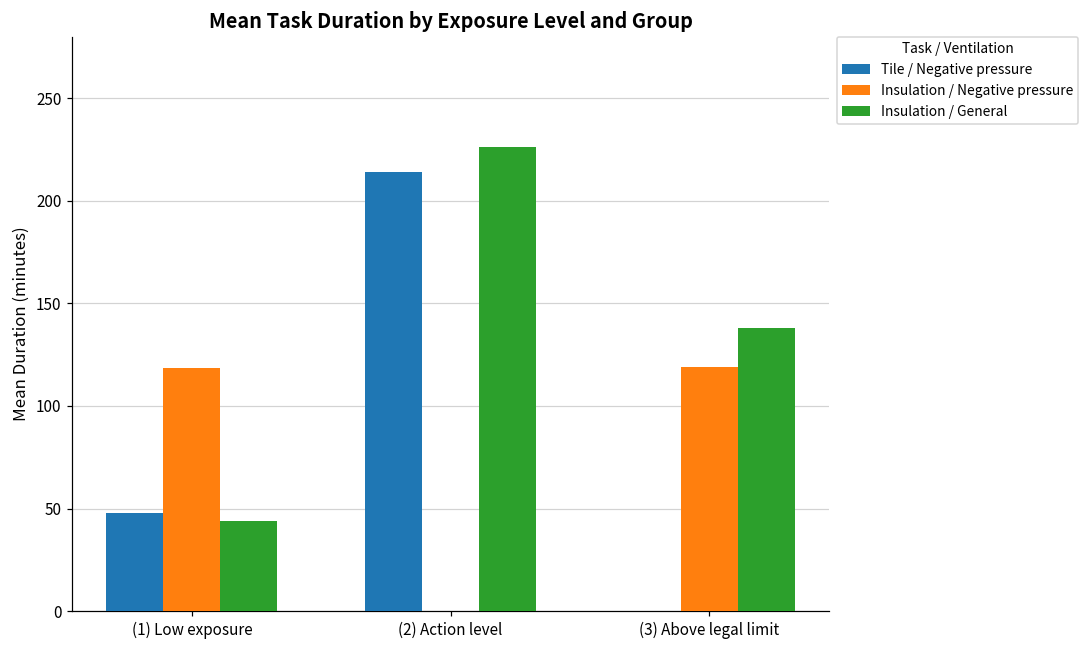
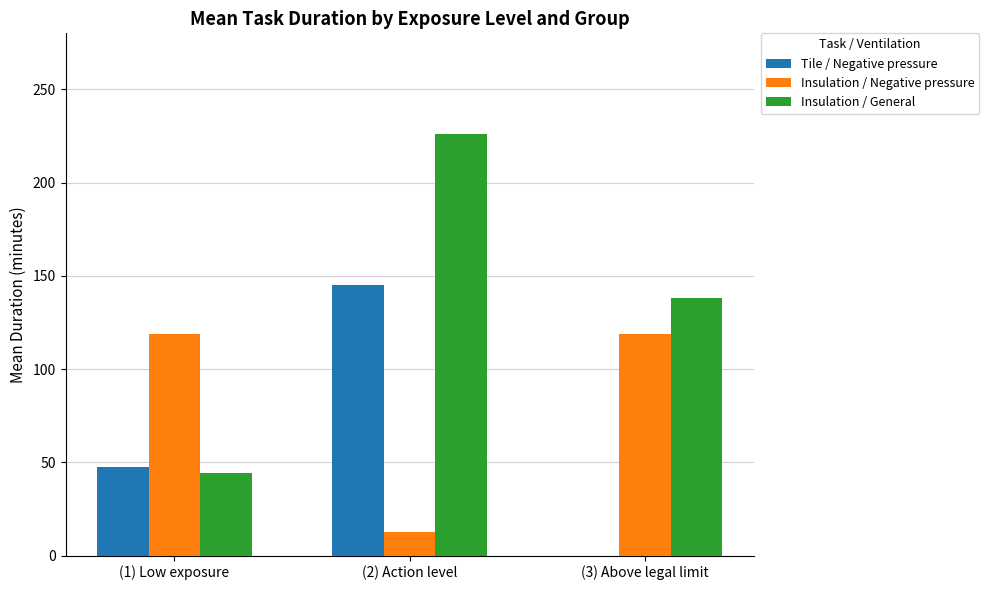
  {
    "Tile / Negative pressure": {
      "(1) Low exposure": 48,
-     "(2) Action level": 214,
+     "(2) Action level": 145,
      "(3) Above legal limit": 0
    },
    "Insulation / Negative pressure": {
      "(1) Low exposure": 119,
-     "(2) Action level": 0,
+     "(2) Action level": 13,
      "(3) Above legal limit": 119
    },
    "Insulation / General": {
      "(1) Low exposure": 44,
      "(2) Action level": 226,
      "(3) Above legal limit": 138
    }
  }
